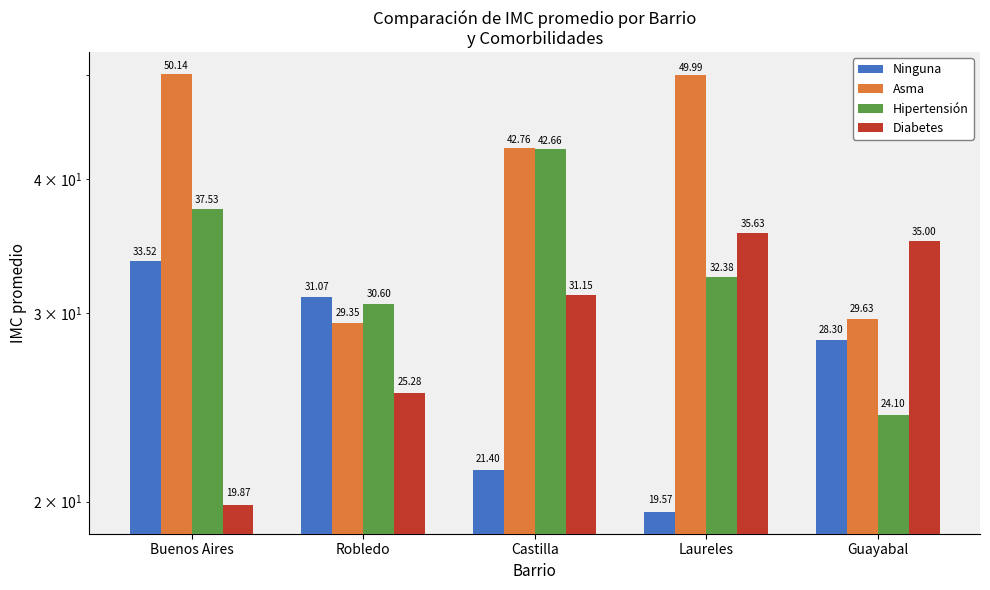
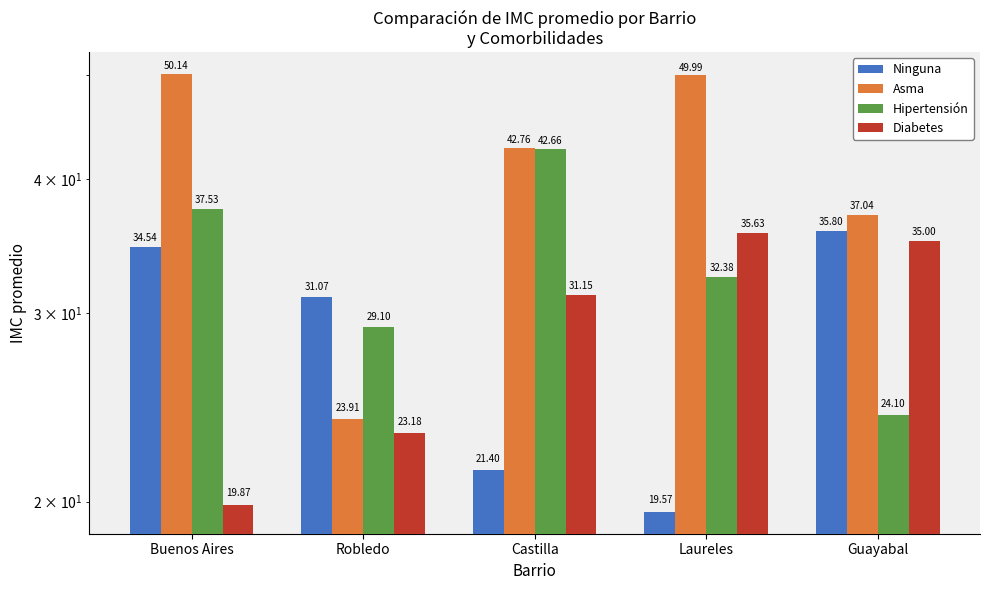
  {
    "Ninguna": {
-     "Buenos Aires": 33.52,
+     "Buenos Aires": 34.54,
      "Robledo": 31.07,
      "Castilla": 21.40,
      "Laureles": 19.57,
-     "Guayabal": 28.30
+     "Guayabal": 35.80
    },
    "Asma": {
      "Buenos Aires": 50.14,
-     "Robledo": 29.35,
+     "Robledo": 23.91,
      "Castilla": 42.76,
      "Laureles": 49.99,
-     "Guayabal": 29.63
+     "Guayabal": 37.04
    },
    "Hipertensión": {
      "Buenos Aires": 37.53,
-     "Robledo": 30.60,
+     "Robledo": 29.10,
      "Castilla": 42.66,
      "Laureles": 32.38,
      "Guayabal": 24.10
    },
    "Diabetes": {
      "Buenos Aires": 19.87,
-     "Robledo": 25.28,
+     "Robledo": 23.18,
      "Castilla": 31.15,
      "Laureles": 35.63,
      "Guayabal": 35.00
    }
  }
